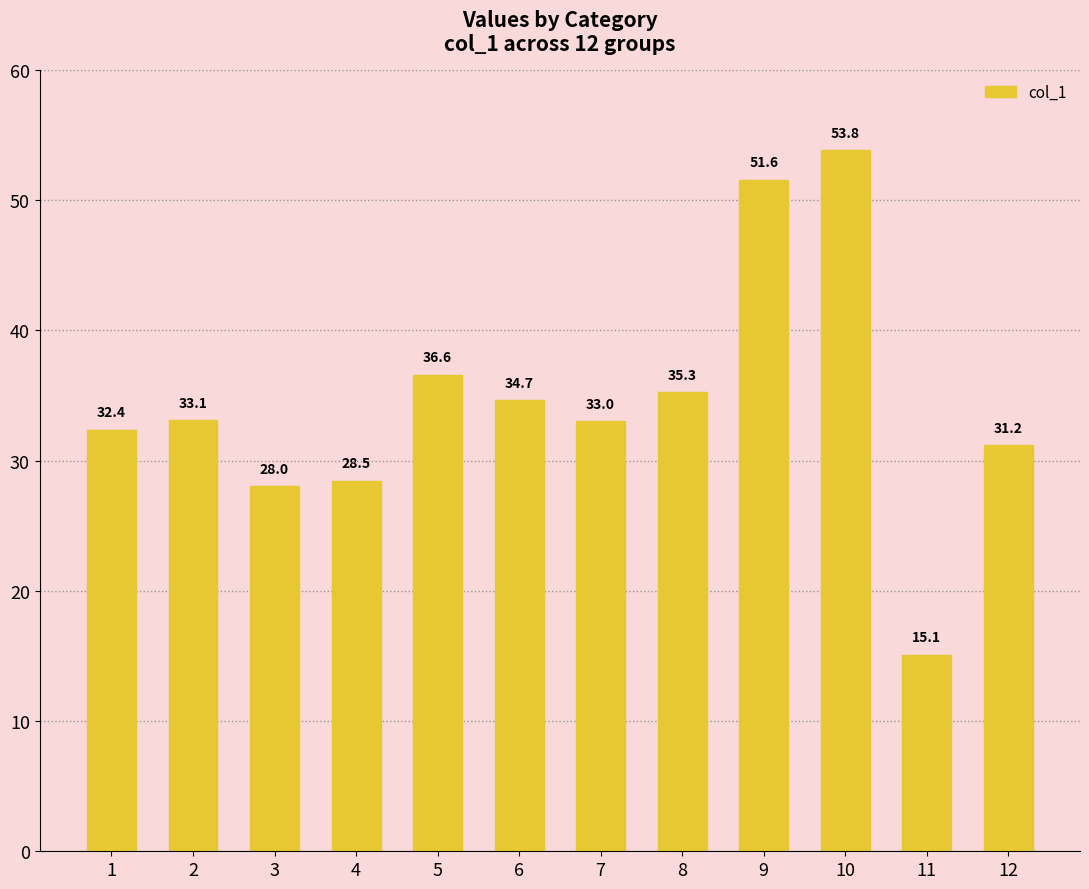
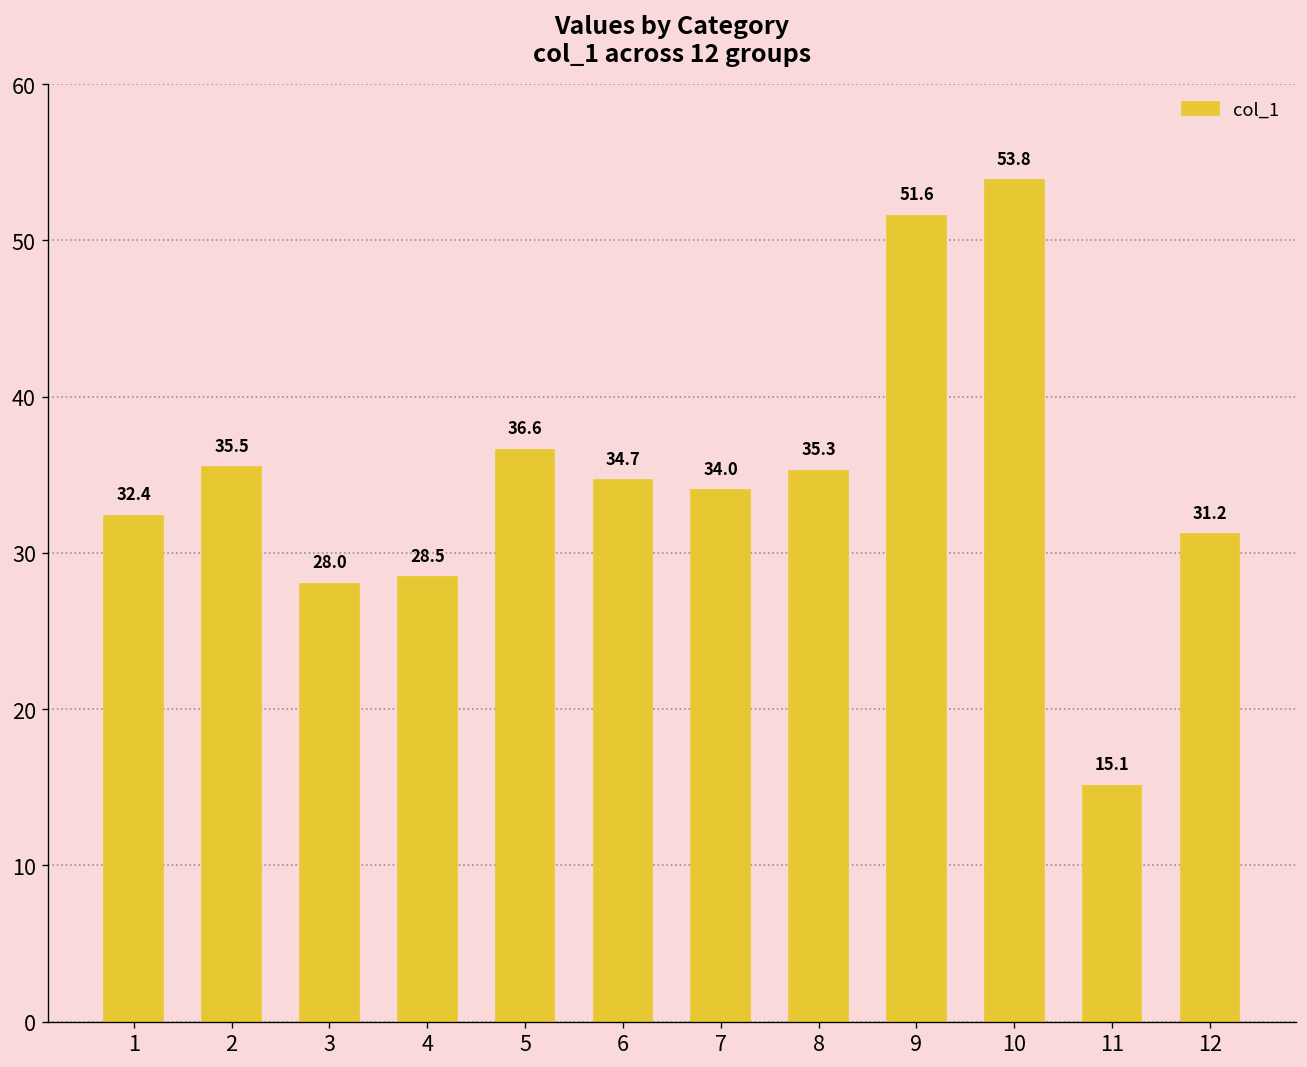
  {
    "1": 32.4,
-   "2": 33.1,
+   "2": 35.5,
    "3": 28.0,
    "4": 28.5,
    "5": 36.6,
    "6": 34.7,
-   "7": 33.0,
+   "7": 34.0,
    "8": 35.3,
    "9": 51.6,
    "10": 53.8,
    "11": 15.1,
    "12": 31.2
  }
